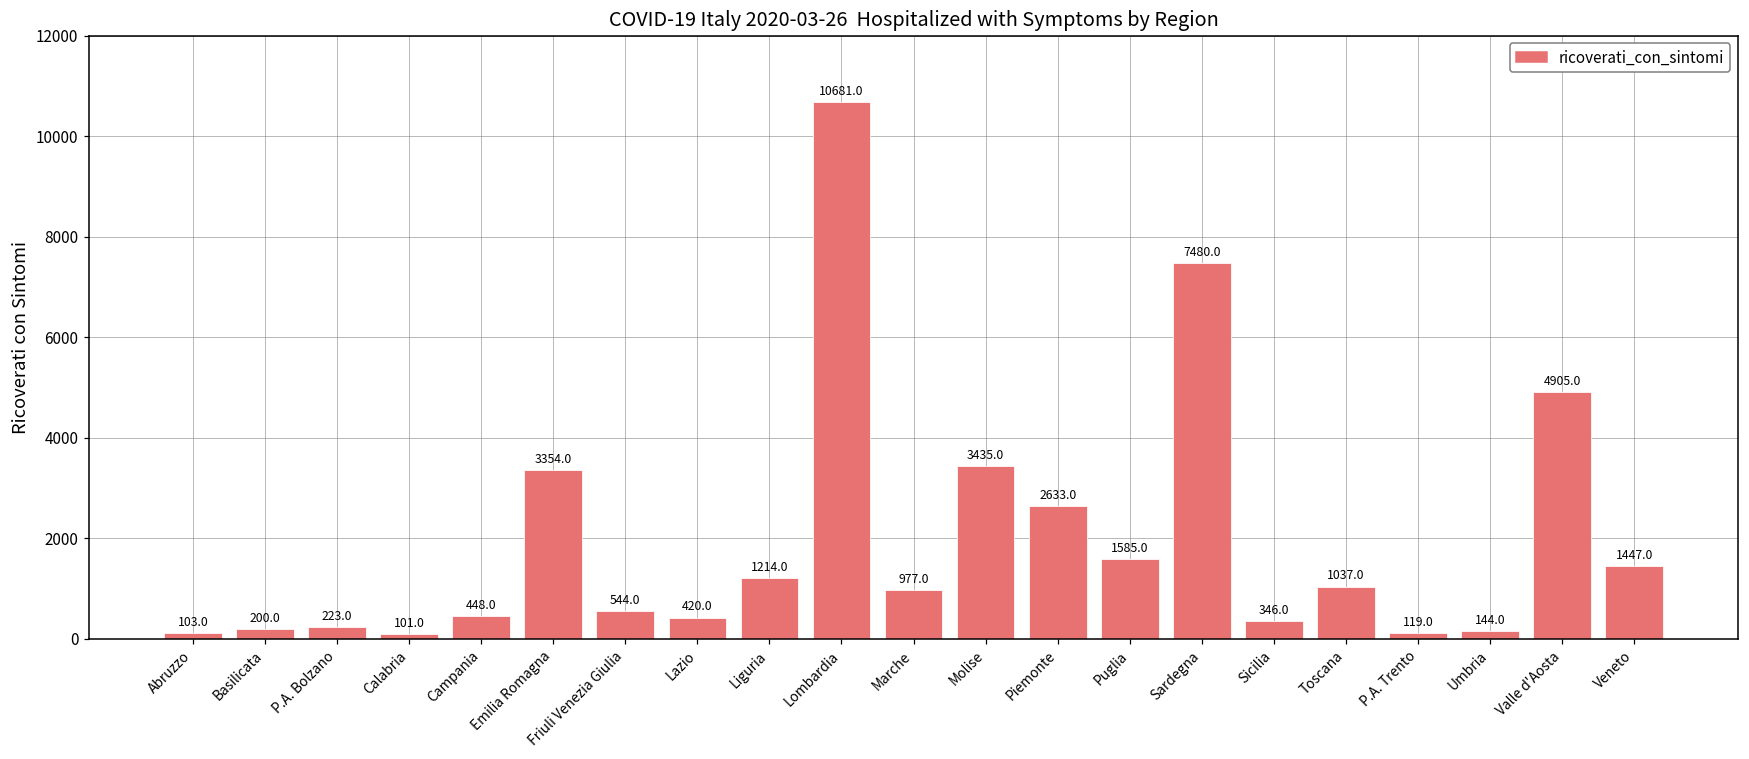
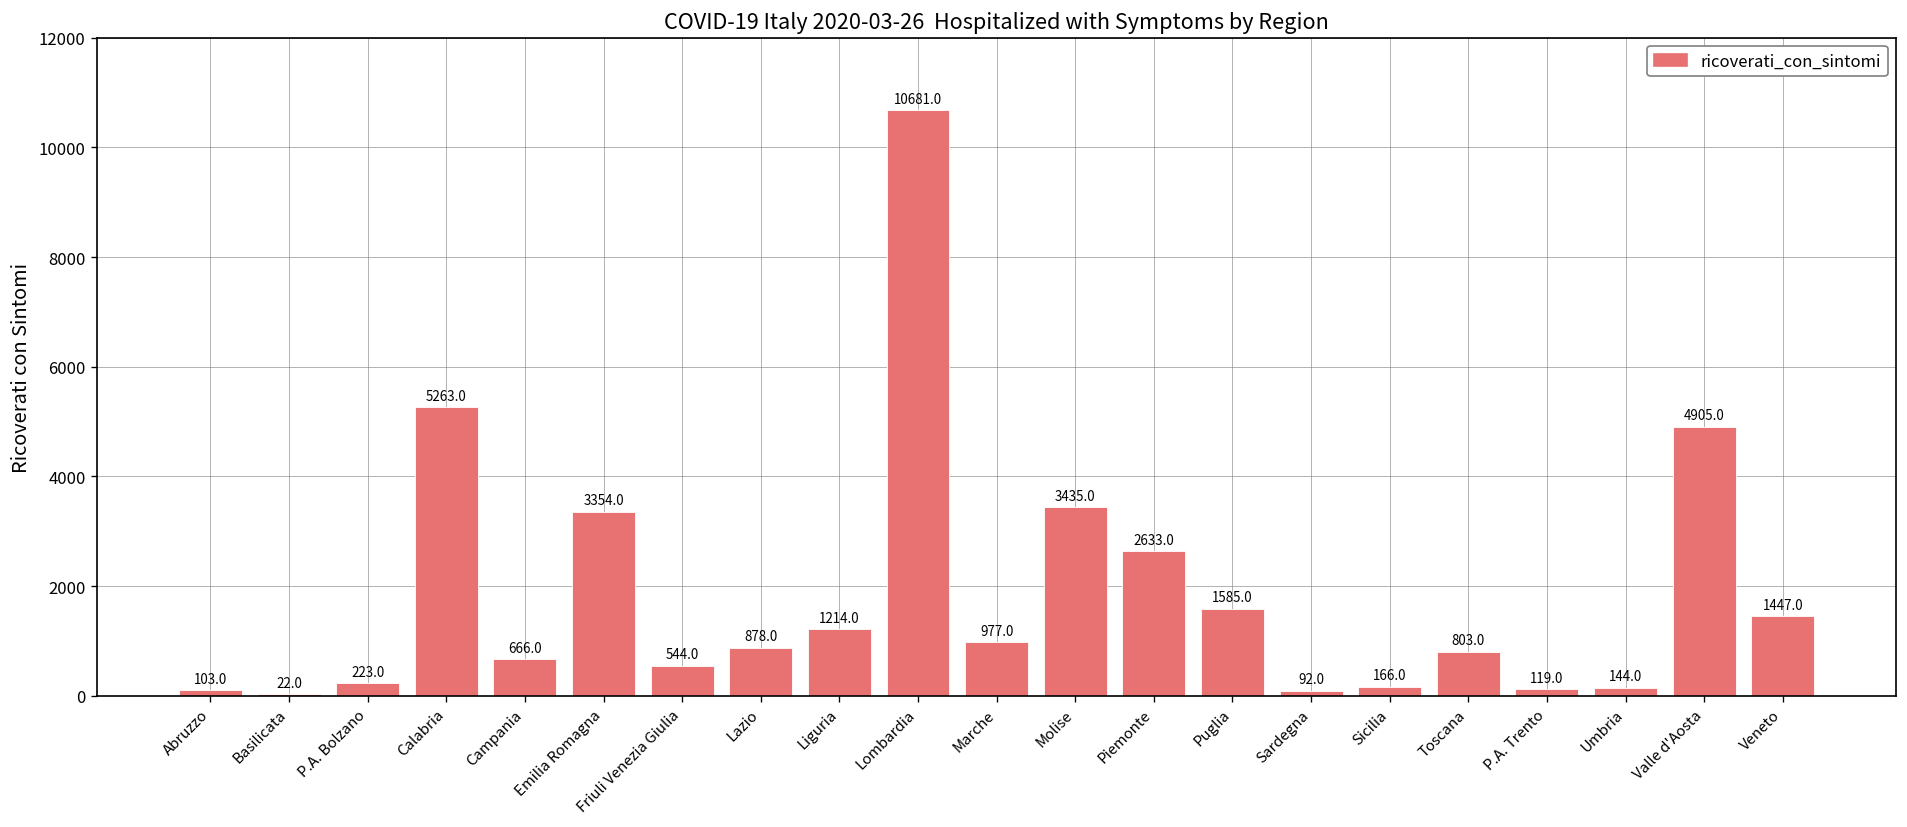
  {
    "Abruzzo": 103.0,
-   "Basilicata": 200.0,
+   "Basilicata": 22.0,
    "P.A. Bolzano": 223.0,
-   "Calabria": 101.0,
-   "Campania": 448.0,
+   "Calabria": 5263.0,
+   "Campania": 666.0,
    "Emilia Romagna": 3354.0,
    "Friuli Venezia Giulia": 544.0,
-   "Lazio": 420.0,
+   "Lazio": 878.0,
    "Liguria": 1214.0,
    "Lombardia": 10681.0,
    "Marche": 977.0,
    "Molise": 3435.0,
    "Piemonte": 2633.0,
    "Puglia": 1585.0,
-   "Sardegna": 7480.0,
-   "Sicilia": 346.0,
-   "Toscana": 1037.0,
+   "Sardegna": 92.0,
+   "Sicilia": 166.0,
+   "Toscana": 803.0,
    "P.A. Trento": 119.0,
    "Umbria": 144.0,
    "Valle d'Aosta": 4905.0,
    "Veneto": 1447.0
  }
